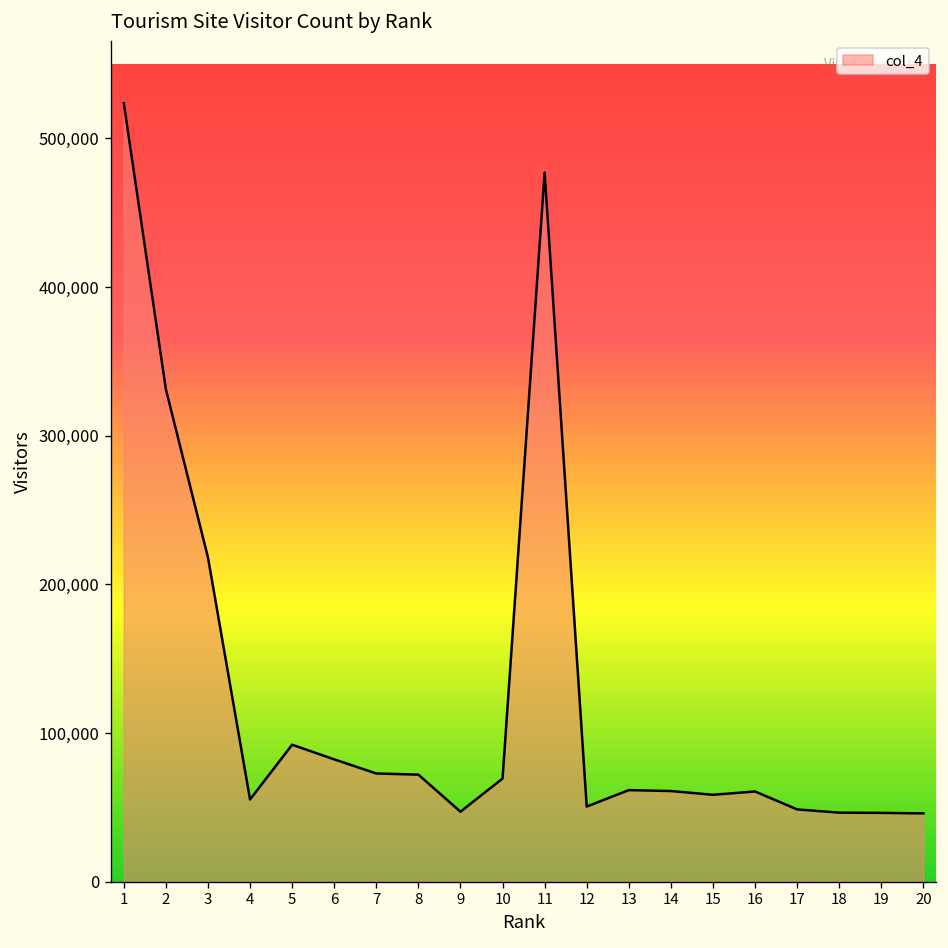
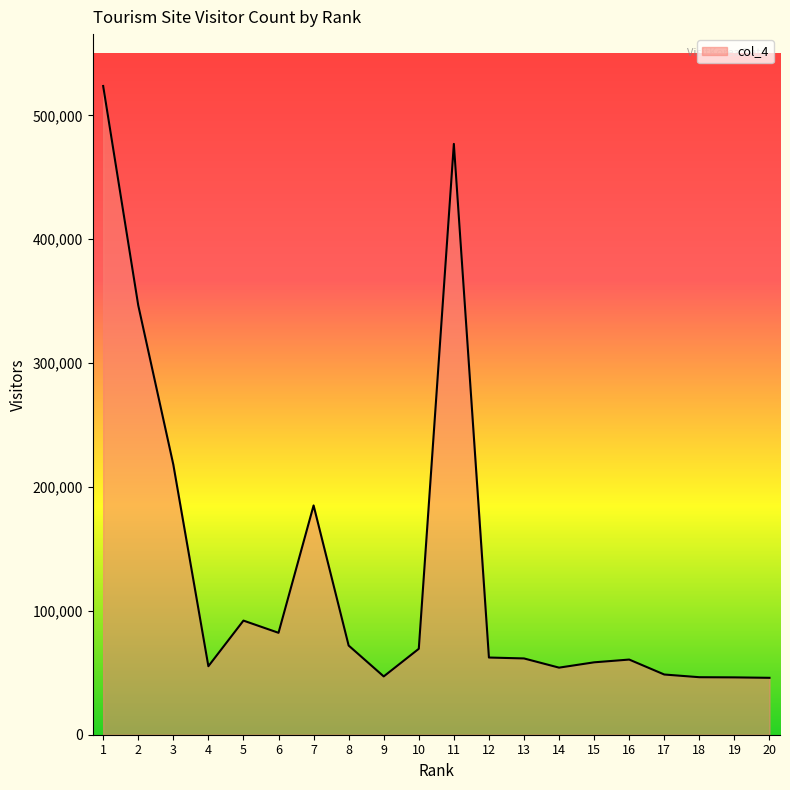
  {
    "1": "524,000",
-   "2": "331,000",
+   "2": "347,000",
    "3": "218,000",
    "4": "55,000",
    "5": "92,000",
    "6": "82,000",
-   "7": "73,000",
+   "7": "185,000",
    "8": "72,000",
    "9": "47,000",
    "10": "69,000",
    "11": "477,000",
-   "12": "51,000",
+   "12": "62,000",
    "13": "62,000",
-   "14": "61,000",
+   "14": "54,000",
    "15": "58,000",
    "16": "61,000",
    "17": "49,000",
    "18": "46,000",
    "19": "46,000",
    "20": "46,000"
  }
